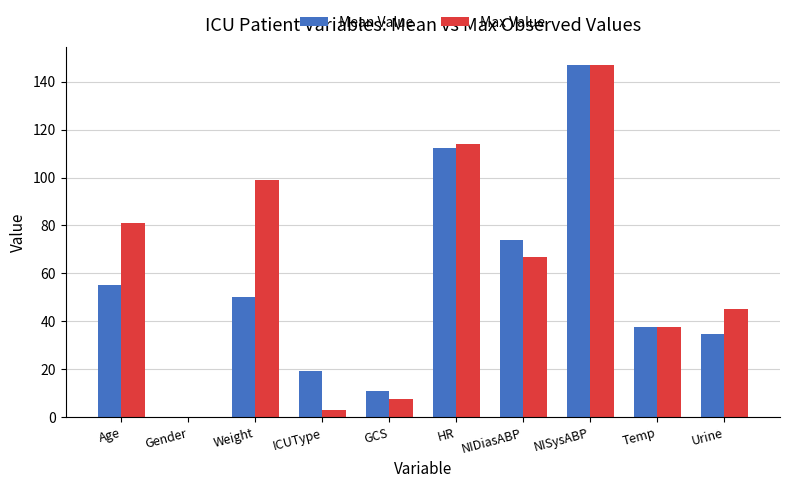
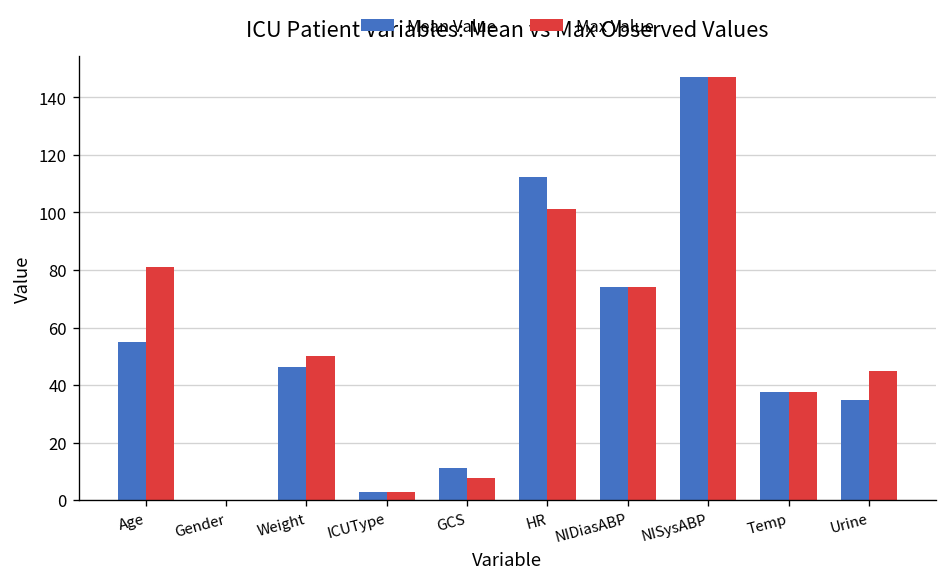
  {
    "Mean Value": {
      "Age": 55,
      "Gender": 0,
-     "Weight": 50,
-     "ICUType": 19,
+     "Weight": 46,
+     "ICUType": 3,
      "GCS": 11,
      "HR": 112,
      "NIDiasABP": 74,
      "NISysABP": 147,
      "Temp": 38,
      "Urine": 35
    },
    "Max Value": {
      "Age": 81,
      "Gender": 0,
-     "Weight": 99,
+     "Weight": 50,
      "ICUType": 3,
      "GCS": 8,
-     "HR": 114,
-     "NIDiasABP": 67,
+     "HR": 101,
+     "NIDiasABP": 74,
      "NISysABP": 147,
      "Temp": 38,
      "Urine": 45
    }
  }
